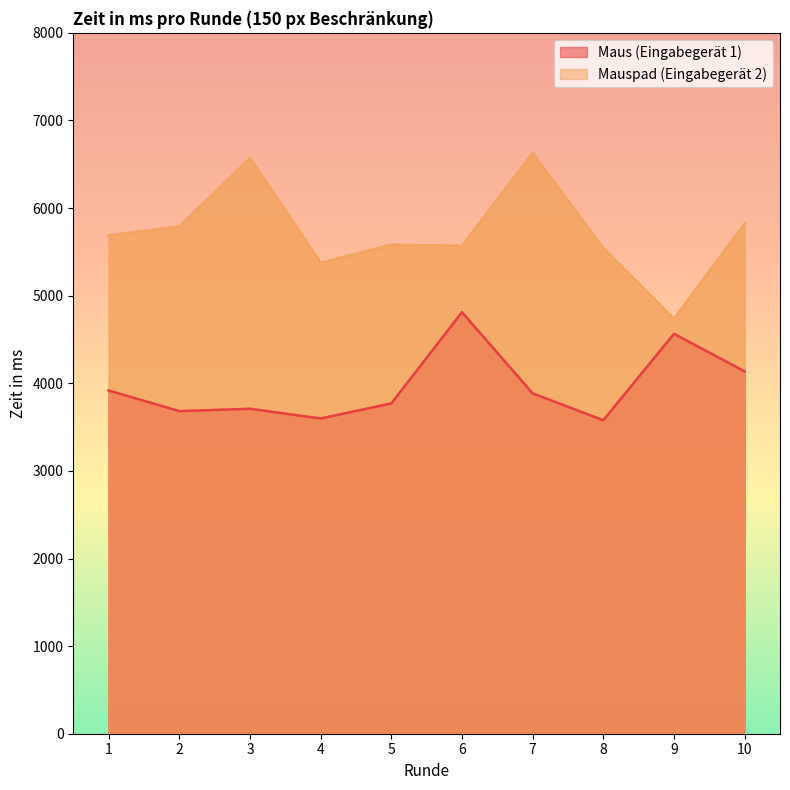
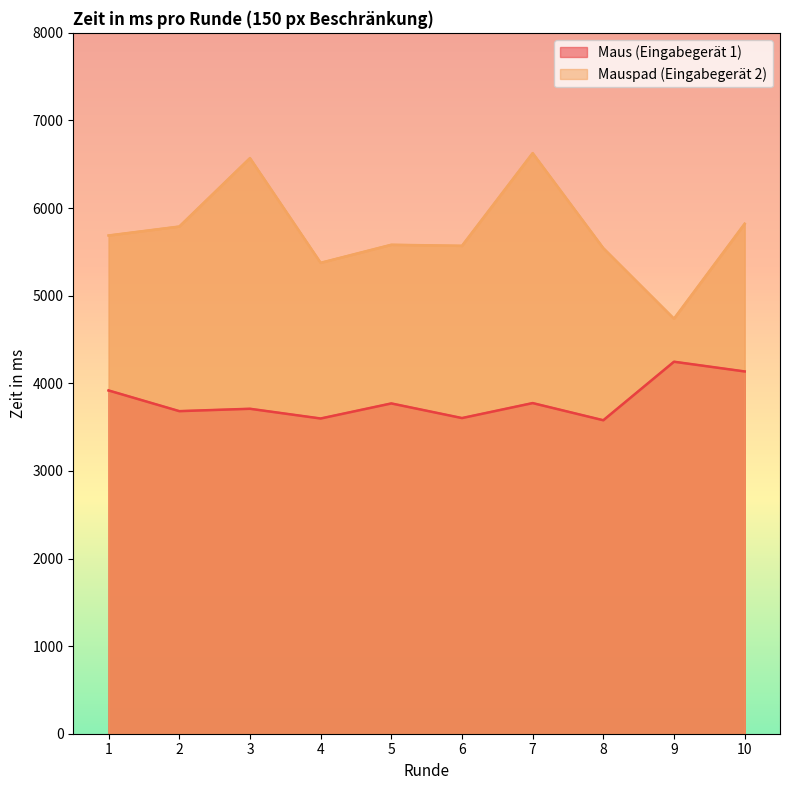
  {
    "Maus (Eingabegerät 1)": {
      "1": 3900,
      "2": 3700,
      "3": 3700,
      "4": 3600,
      "5": 3800,
-     "6": 4800,
-     "7": 3900,
+     "6": 3600,
+     "7": 3800,
      "8": 3600,
-     "9": 4600,
+     "9": 4200,
      "10": 4100
    },
    "Mauspad (Eingabegerät 2)": {
      "1": 5700,
      "2": 5800,
      "3": 6600,
      "4": 5400,
      "5": 5600,
      "6": 5600,
      "7": 6600,
      "8": 5500,
      "9": 4700,
      "10": 5800
    }
  }
